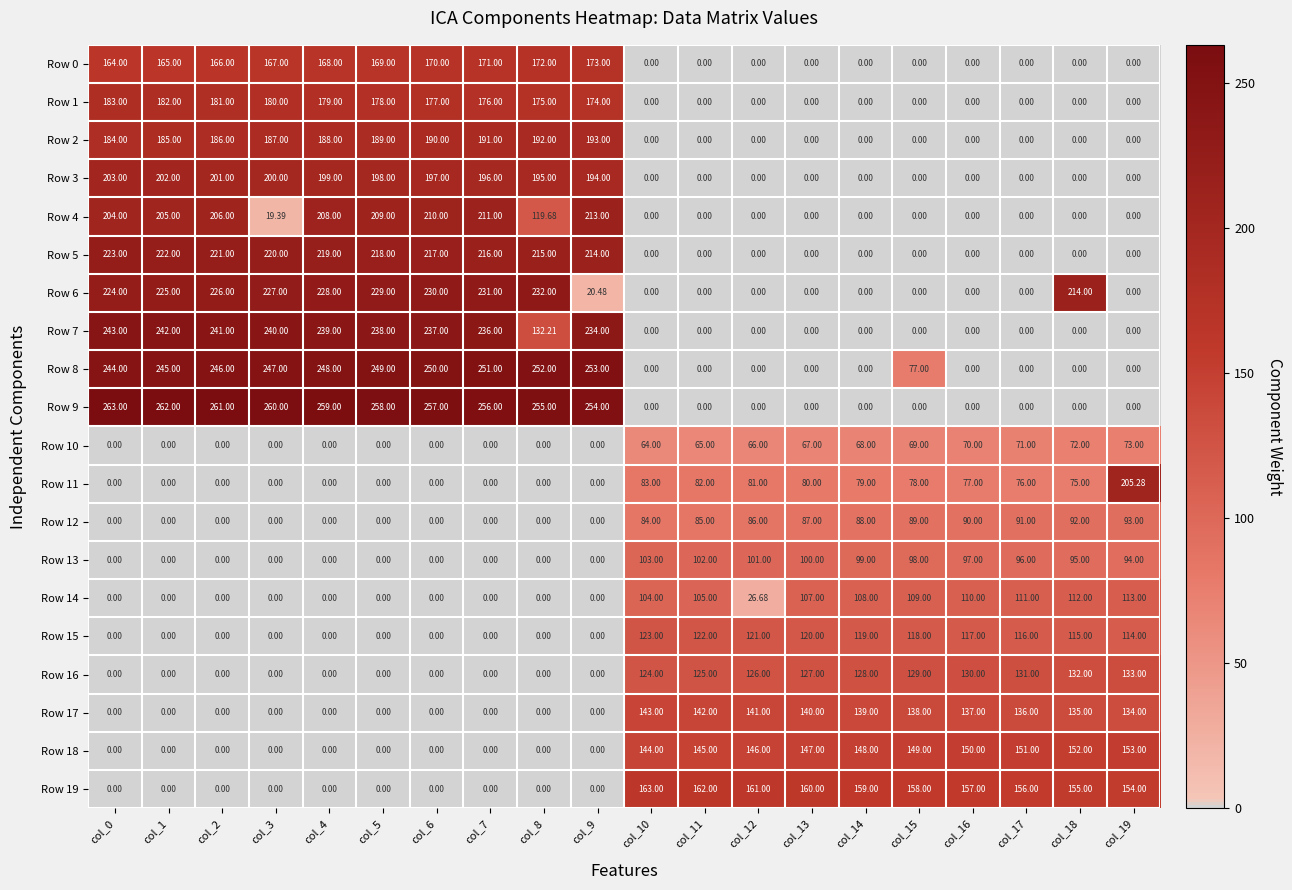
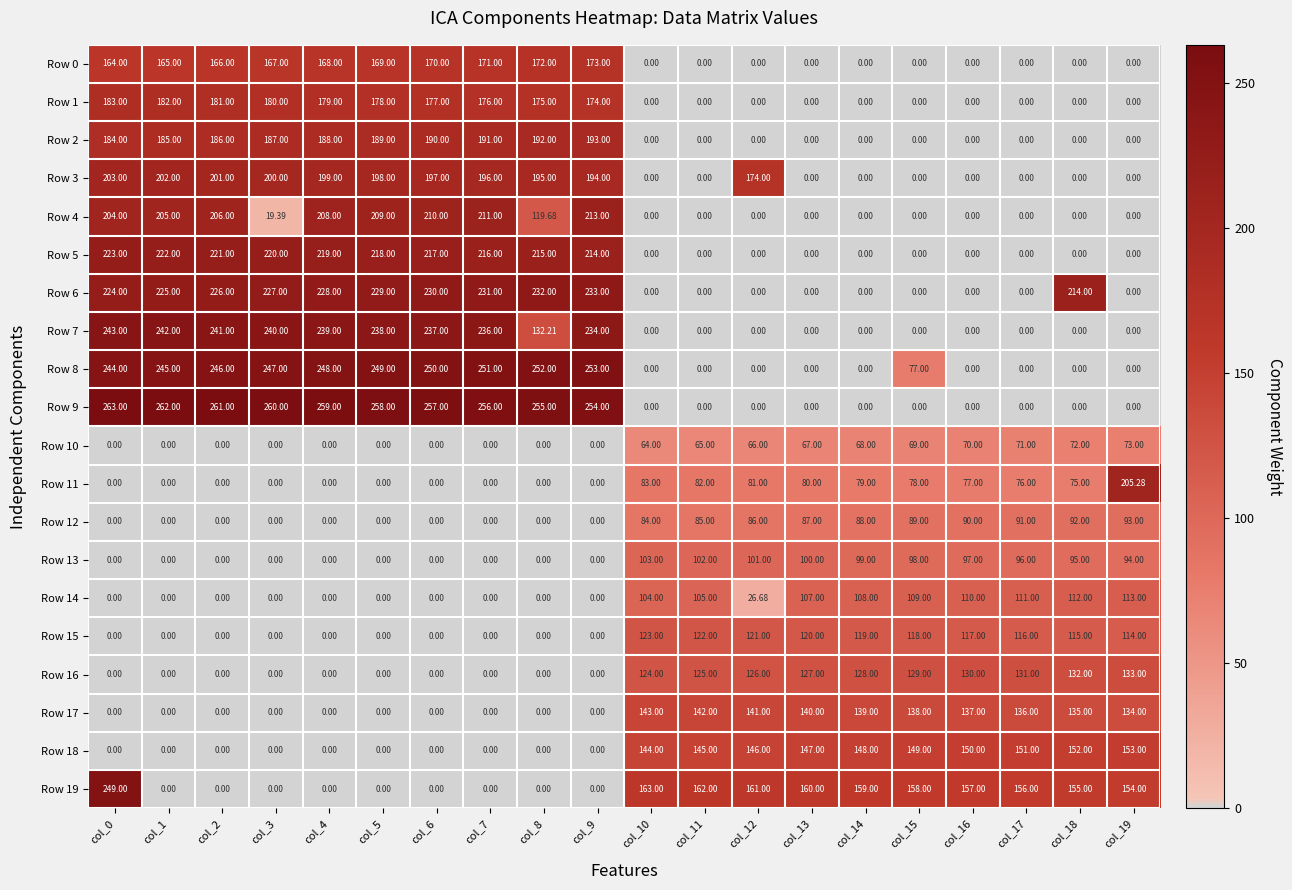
  {
    "Row 3": {
      "col_0": 203.00,
      "col_1": 202.00,
      "col_2": 201.00,
      "col_3": 200.00,
      "col_4": 199.00,
      "col_5": 198.00,
      "col_6": 197.00,
      "col_7": 196.00,
      "col_8": 195.00,
      "col_9": 194.00,
      "col_10": 0.00,
      "col_11": 0.00,
-     "col_12": 0.00,
+     "col_12": 174.00,
      "col_13": 0.00,
      "col_14": 0.00,
      "col_15": 0.00,
      "col_16": 0.00,
      "col_17": 0.00,
      "col_18": 0.00,
      "col_19": 0.00
    },
    "Row 6": {
      "col_0": 224.00,
      "col_1": 225.00,
      "col_2": 226.00,
      "col_3": 227.00,
      "col_4": 228.00,
      "col_5": 229.00,
      "col_6": 230.00,
      "col_7": 231.00,
      "col_8": 232.00,
-     "col_9": 20.48,
+     "col_9": 233.00,
      "col_10": 0.00,
      "col_11": 0.00,
      "col_12": 0.00,
      "col_13": 0.00,
      "col_14": 0.00,
      "col_15": 0.00,
      "col_16": 0.00,
      "col_17": 0.00,
      "col_18": 214.00,
      "col_19": 0.00
    },
    "Row 19": {
-     "col_0": 0.00,
+     "col_0": 249.00,
      "col_1": 0.00,
      "col_2": 0.00,
      "col_3": 0.00,
      "col_4": 0.00,
      "col_5": 0.00,
      "col_6": 0.00,
      "col_7": 0.00,
      "col_8": 0.00,
      "col_9": 0.00,
      "col_10": 163.00,
      "col_11": 162.00,
      "col_12": 161.00,
      "col_13": 160.00,
      "col_14": 159.00,
      "col_15": 158.00,
      "col_16": 157.00,
      "col_17": 156.00,
      "col_18": 155.00,
      "col_19": 154.00
    }
  }
